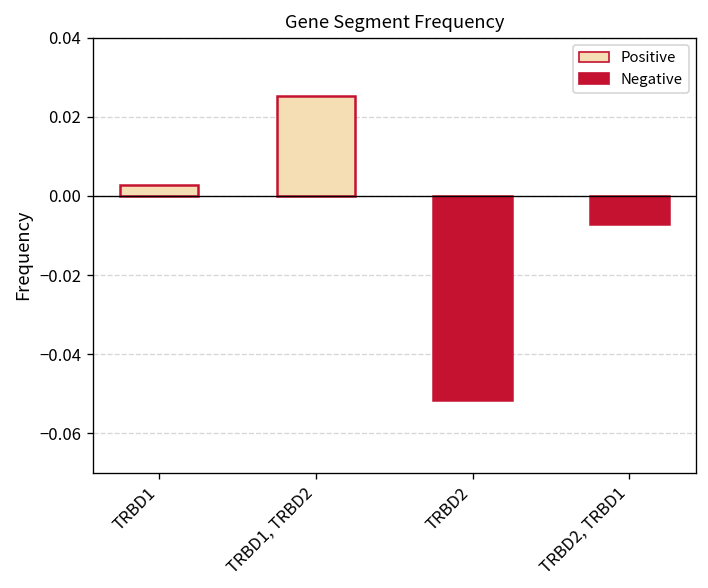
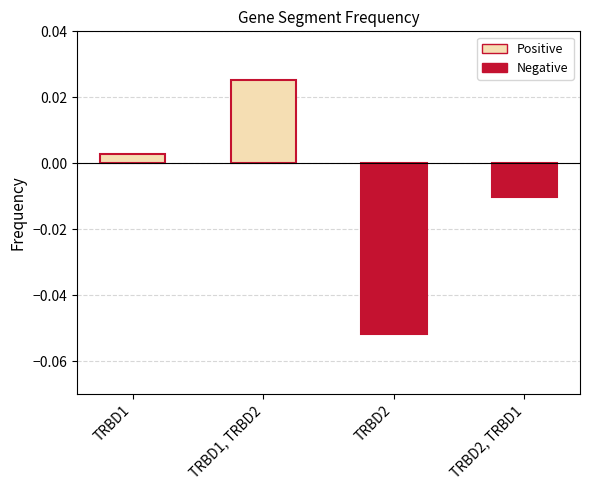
  {
    "TRBD1": 0.003,
    "TRBD1, TRBD2": 0.025,
    "TRBD2": -0.052,
-   "TRBD2, TRBD1": -0.007
+   "TRBD2, TRBD1": -0.010
  }
